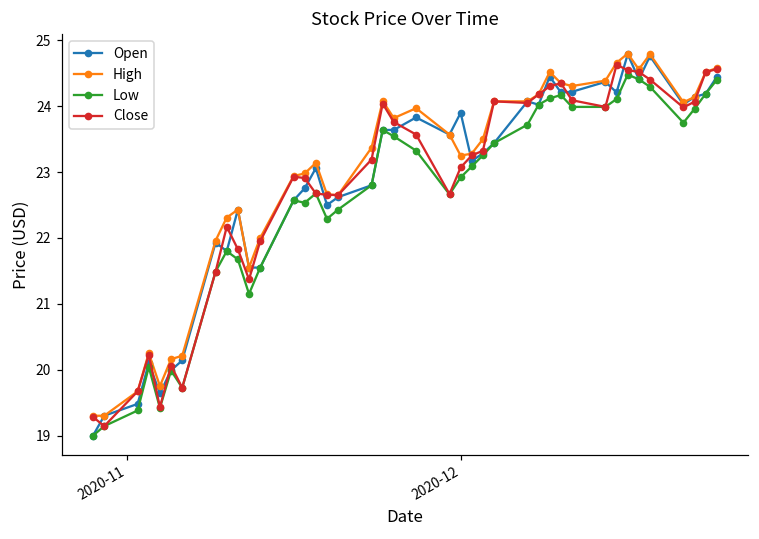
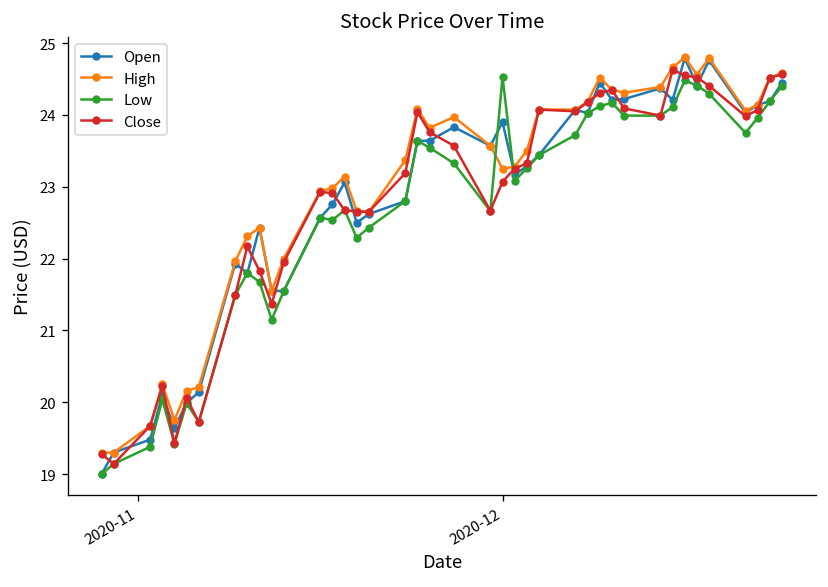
  {
    "Open": {
      "2020-12": 23.9
    },
    "High": {
      "2020-12": 23.3
    },
    "Low": {
-     "2020-12": 22.9
+     "2020-12": 24.5
    },
    "Close": {
      "2020-12": 23.1
    }
  }
